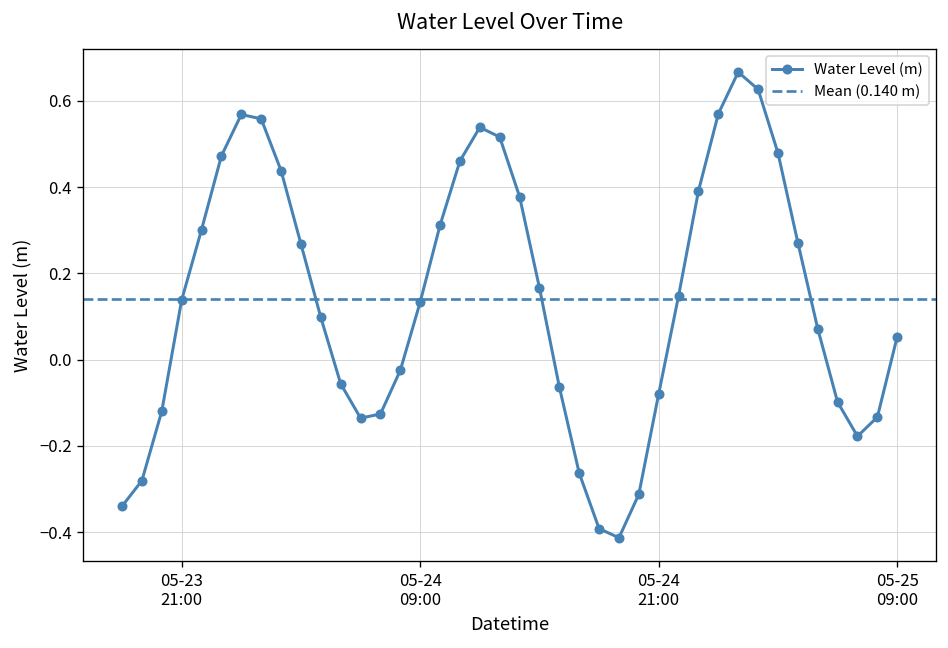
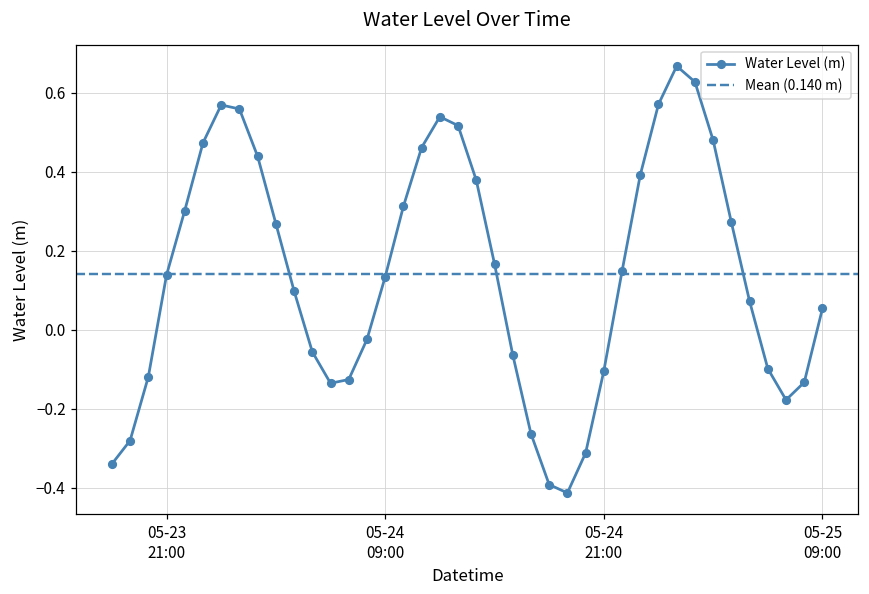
  {
    "05-23 21:00": 0.14,
    "05-24 09:00": 0.13,
-   "05-24 21:00": -0.08,
+   "05-24 21:00": -0.10,
    "05-25 09:00": 0.05
  }
